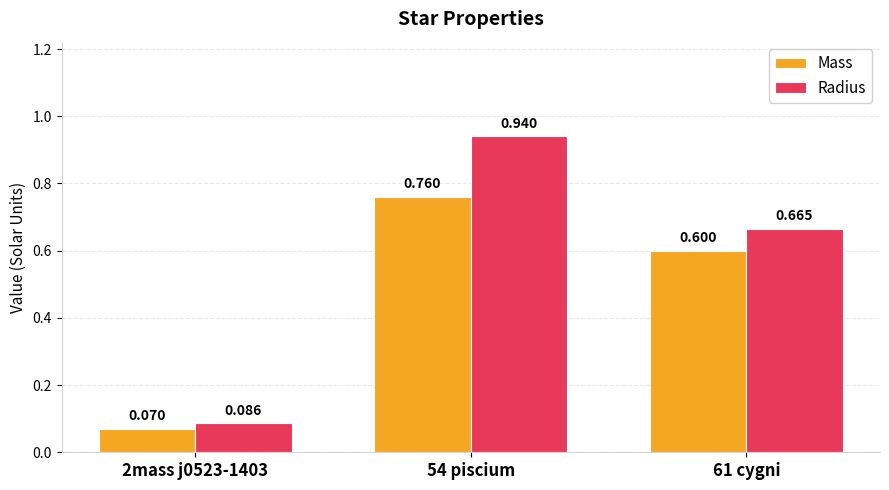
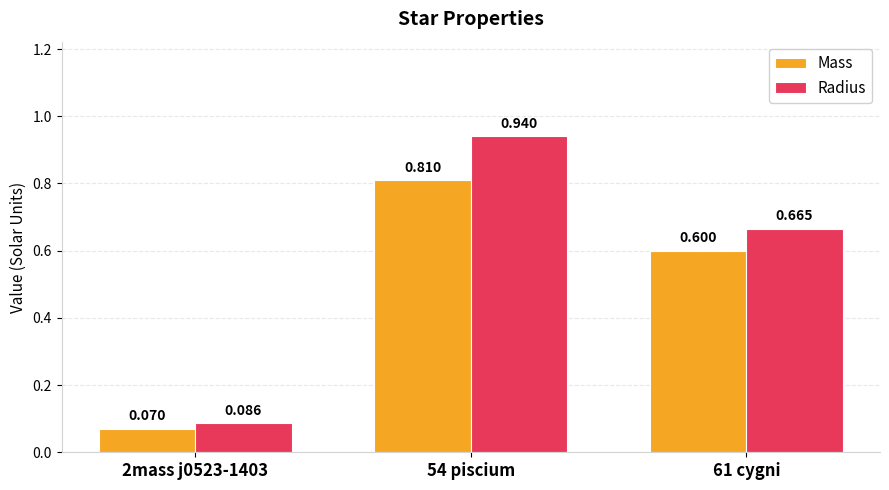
  {
    "Mass": {
      "2mass j0523-1403": 0.070,
-     "54 piscium": 0.760,
+     "54 piscium": 0.810,
      "61 cygni": 0.600
    },
    "Radius": {
      "2mass j0523-1403": 0.086,
      "54 piscium": 0.940,
      "61 cygni": 0.665
    }
  }
